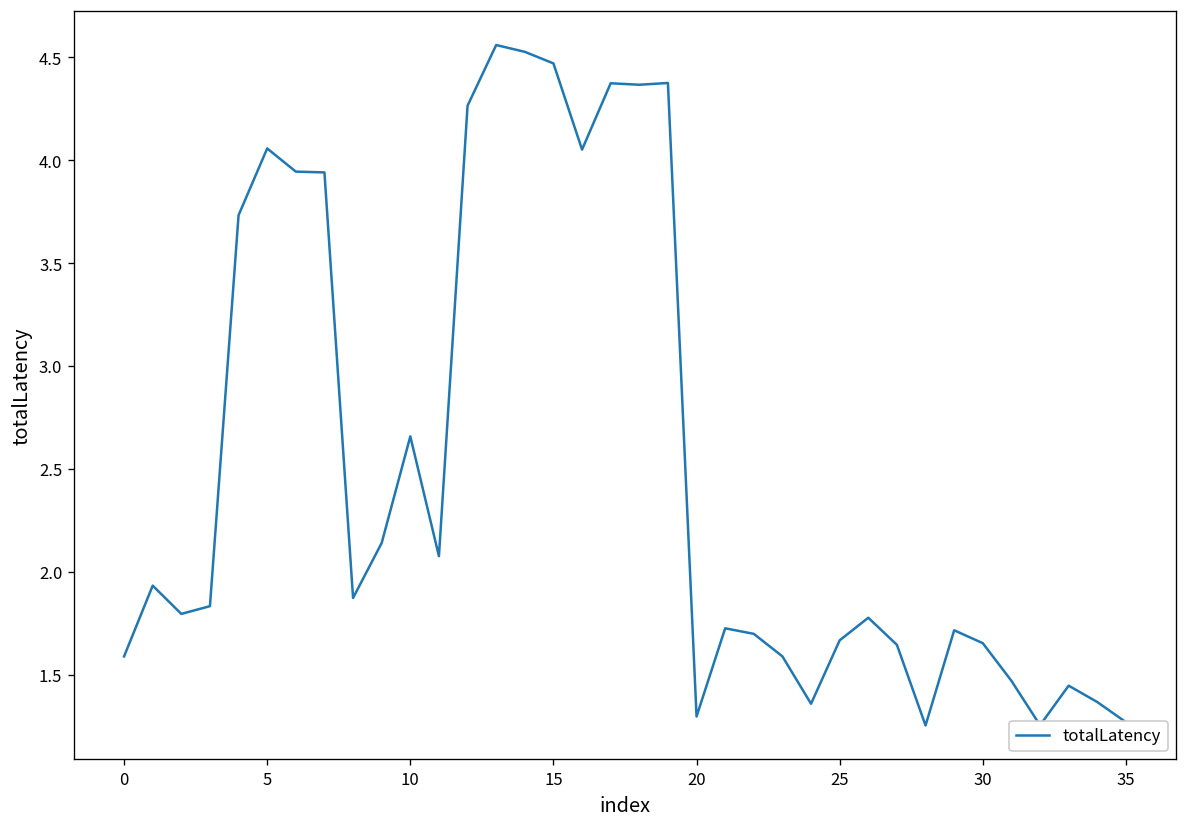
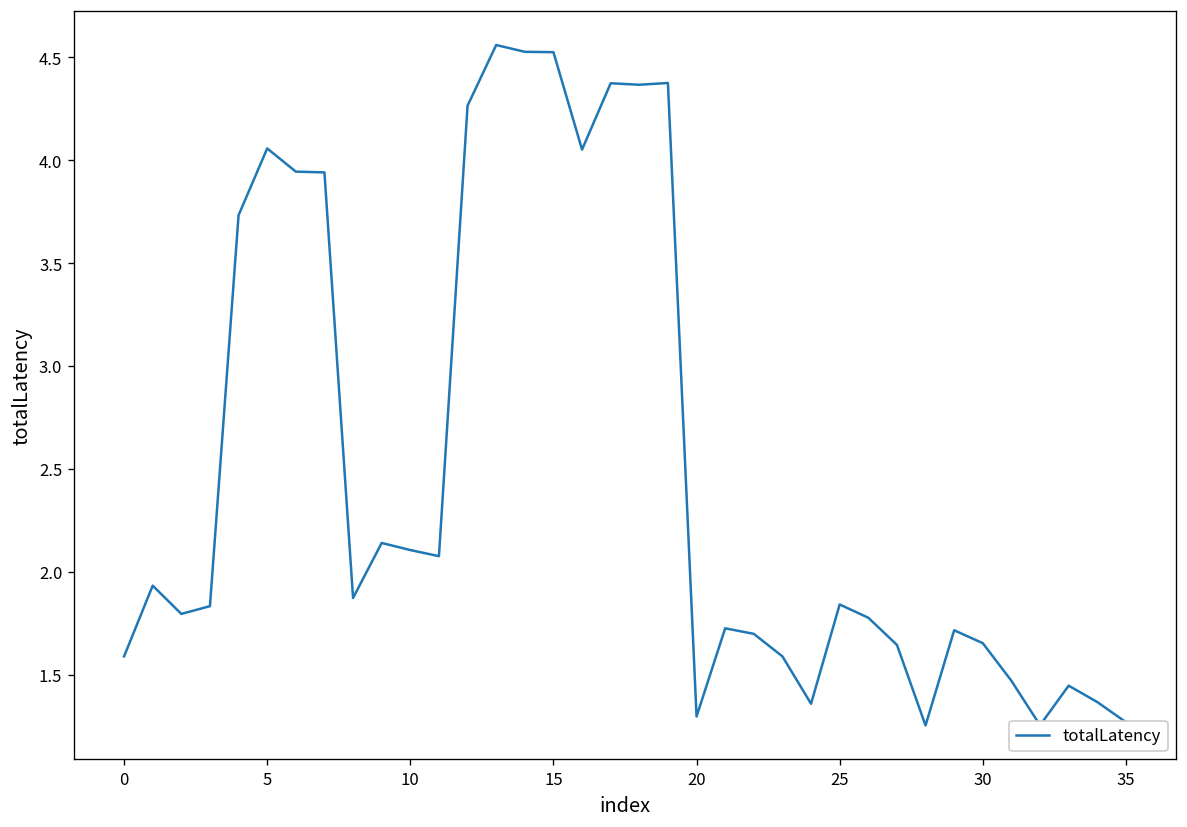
  {
    "0": 1.59,
    "5": 4.06,
-   "10": 2.66,
-   "15": 4.47,
+   "10": 2.11,
+   "15": 4.53,
    "20": 1.30,
-   "25": 1.67,
+   "25": 1.84,
    "30": 1.65
  }
